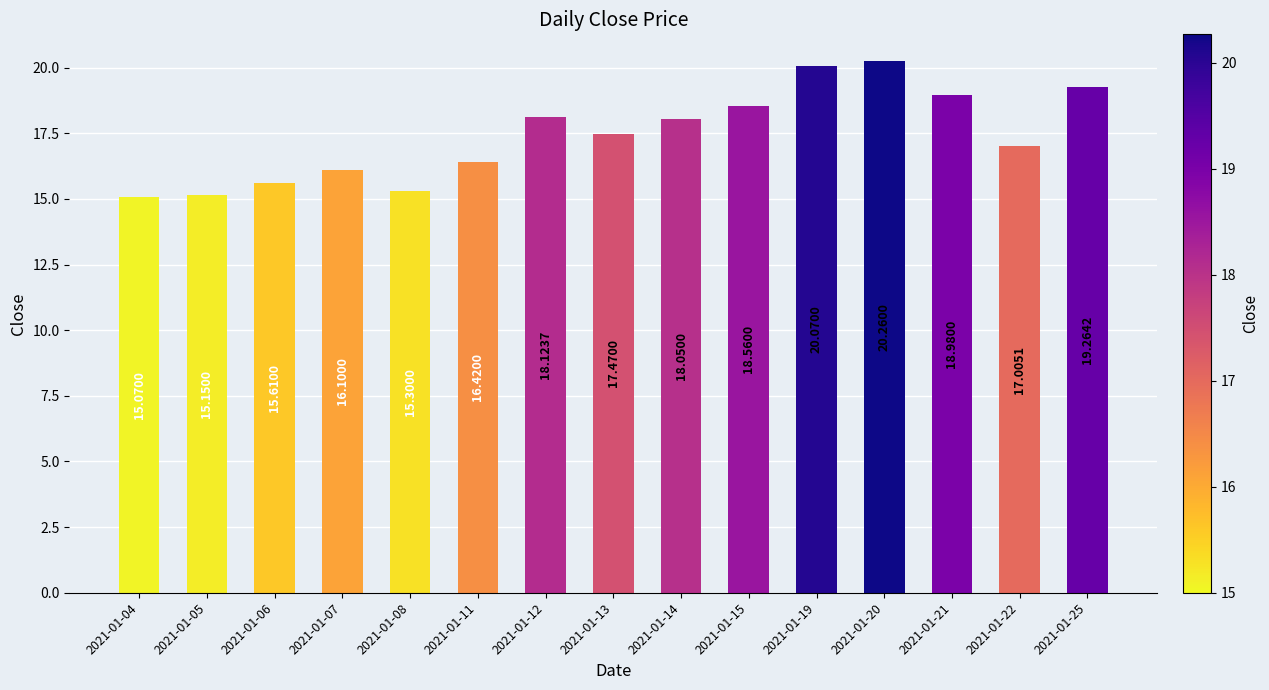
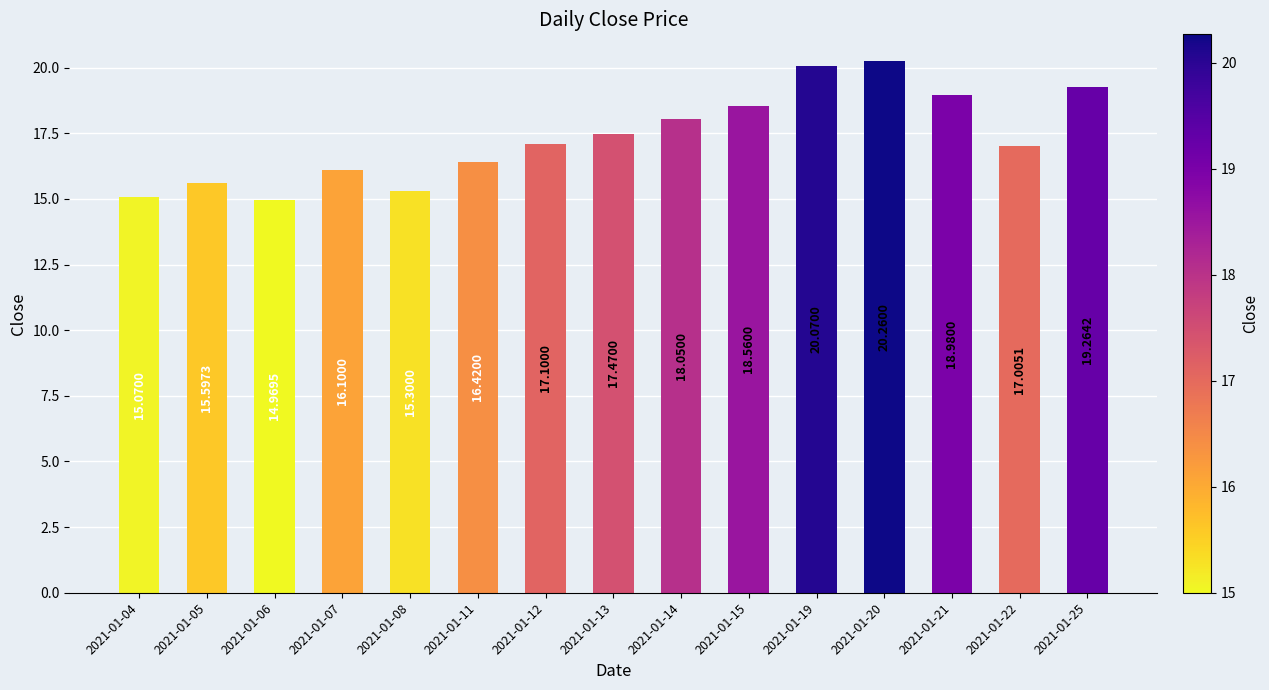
  {
    "2021-01-04": 15.0700,
-   "2021-01-05": 15.1500,
-   "2021-01-06": 15.6100,
+   "2021-01-05": 15.5973,
+   "2021-01-06": 14.9695,
    "2021-01-07": 16.1000,
    "2021-01-08": 15.3000,
    "2021-01-11": 16.4200,
-   "2021-01-12": 18.1237,
+   "2021-01-12": 17.1000,
    "2021-01-13": 17.4700,
    "2021-01-14": 18.0500,
    "2021-01-15": 18.5600,
    "2021-01-19": 20.0700,
    "2021-01-20": 20.2600,
    "2021-01-21": 18.9800,
    "2021-01-22": 17.0051,
    "2021-01-25": 19.2642
  }
